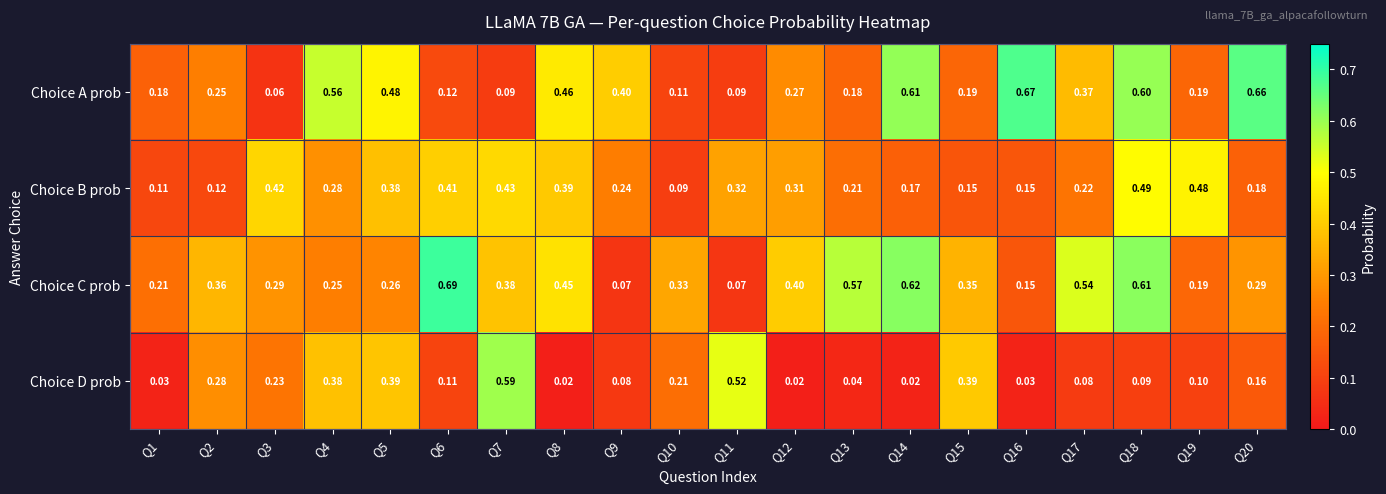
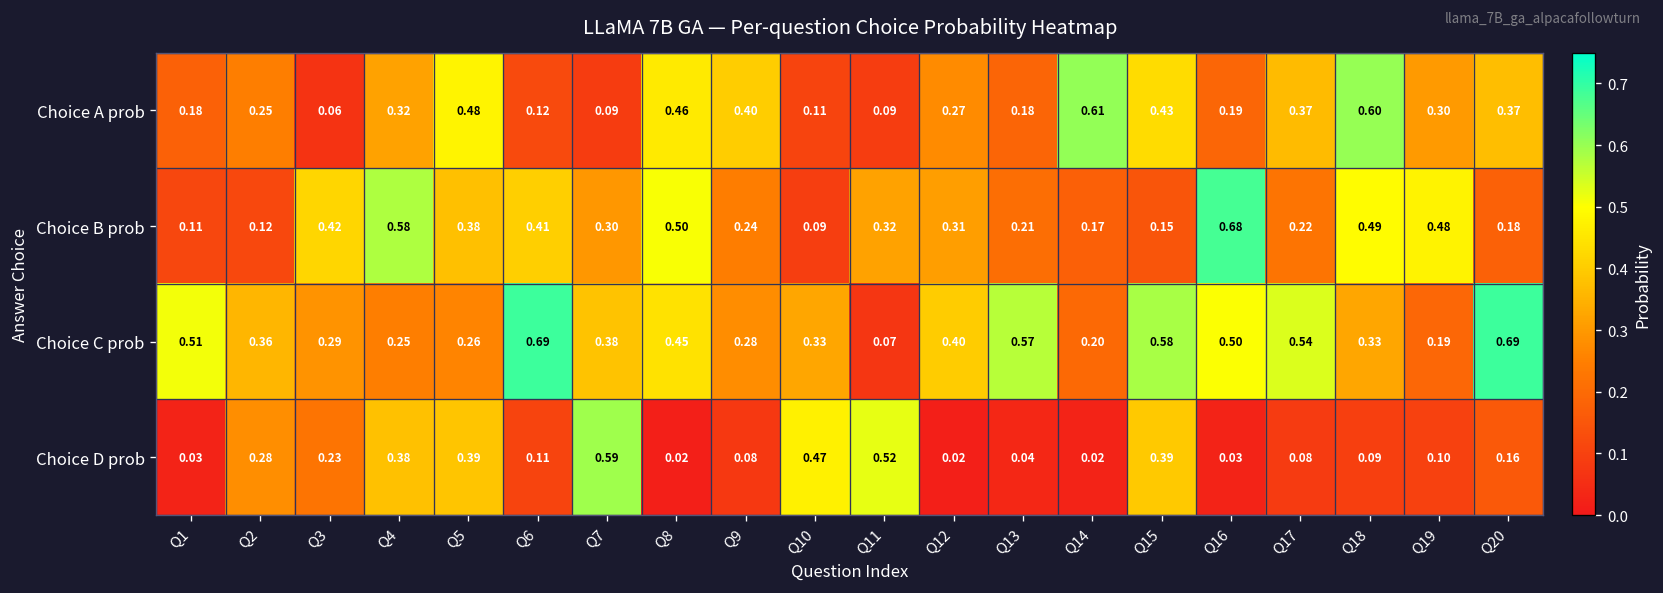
  {
    "Choice A prob": {
      "Q1": 0.18,
      "Q2": 0.25,
      "Q3": 0.06,
-     "Q4": 0.56,
+     "Q4": 0.32,
      "Q5": 0.48,
      "Q6": 0.12,
      "Q7": 0.09,
      "Q8": 0.46,
      "Q9": 0.40,
      "Q10": 0.11,
      "Q11": 0.09,
      "Q12": 0.27,
      "Q13": 0.18,
      "Q14": 0.61,
-     "Q15": 0.19,
-     "Q16": 0.67,
+     "Q15": 0.43,
+     "Q16": 0.19,
      "Q17": 0.37,
      "Q18": 0.60,
-     "Q19": 0.19,
-     "Q20": 0.66
+     "Q19": 0.30,
+     "Q20": 0.37
    },
    "Choice B prob": {
      "Q1": 0.11,
      "Q2": 0.12,
      "Q3": 0.42,
-     "Q4": 0.28,
+     "Q4": 0.58,
      "Q5": 0.38,
      "Q6": 0.41,
-     "Q7": 0.43,
-     "Q8": 0.39,
+     "Q7": 0.30,
+     "Q8": 0.50,
      "Q9": 0.24,
      "Q10": 0.09,
      "Q11": 0.32,
      "Q12": 0.31,
      "Q13": 0.21,
      "Q14": 0.17,
      "Q15": 0.15,
-     "Q16": 0.15,
+     "Q16": 0.68,
      "Q17": 0.22,
      "Q18": 0.49,
      "Q19": 0.48,
      "Q20": 0.18
    },
    "Choice C prob": {
-     "Q1": 0.21,
+     "Q1": 0.51,
      "Q2": 0.36,
      "Q3": 0.29,
      "Q4": 0.25,
      "Q5": 0.26,
      "Q6": 0.69,
      "Q7": 0.38,
      "Q8": 0.45,
-     "Q9": 0.07,
+     "Q9": 0.28,
      "Q10": 0.33,
      "Q11": 0.07,
      "Q12": 0.40,
      "Q13": 0.57,
-     "Q14": 0.62,
-     "Q15": 0.35,
-     "Q16": 0.15,
+     "Q14": 0.20,
+     "Q15": 0.58,
+     "Q16": 0.50,
      "Q17": 0.54,
-     "Q18": 0.61,
+     "Q18": 0.33,
      "Q19": 0.19,
-     "Q20": 0.29
+     "Q20": 0.69
    },
    "Choice D prob": {
      "Q1": 0.03,
      "Q2": 0.28,
      "Q3": 0.23,
      "Q4": 0.38,
      "Q5": 0.39,
      "Q6": 0.11,
      "Q7": 0.59,
      "Q8": 0.02,
      "Q9": 0.08,
-     "Q10": 0.21,
+     "Q10": 0.47,
      "Q11": 0.52,
      "Q12": 0.02,
      "Q13": 0.04,
      "Q14": 0.02,
      "Q15": 0.39,
      "Q16": 0.03,
      "Q17": 0.08,
      "Q18": 0.09,
      "Q19": 0.10,
      "Q20": 0.16
    }
  }
